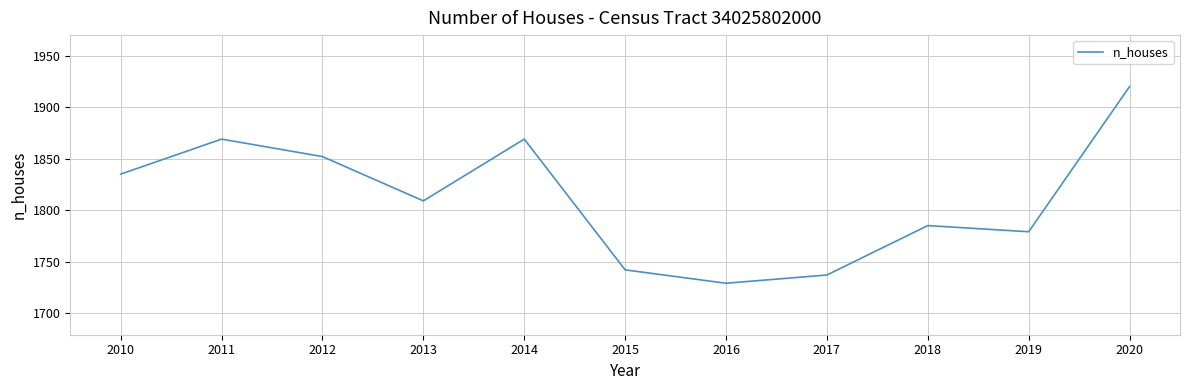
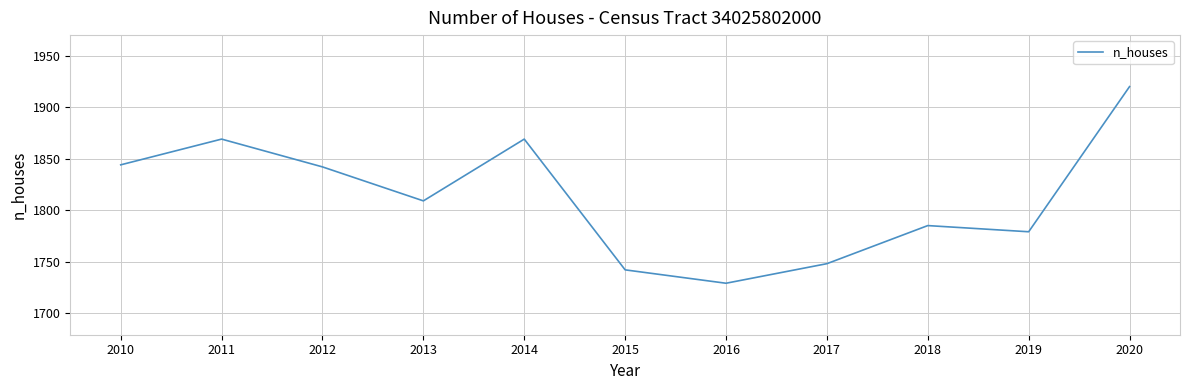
  {
-   "2010": 1835,
+   "2010": 1844,
    "2011": 1869,
-   "2012": 1852,
+   "2012": 1842,
    "2013": 1809,
    "2014": 1869,
    "2015": 1742,
    "2016": 1729,
-   "2017": 1737,
+   "2017": 1748,
    "2018": 1785,
    "2019": 1779,
    "2020": 1920
  }
